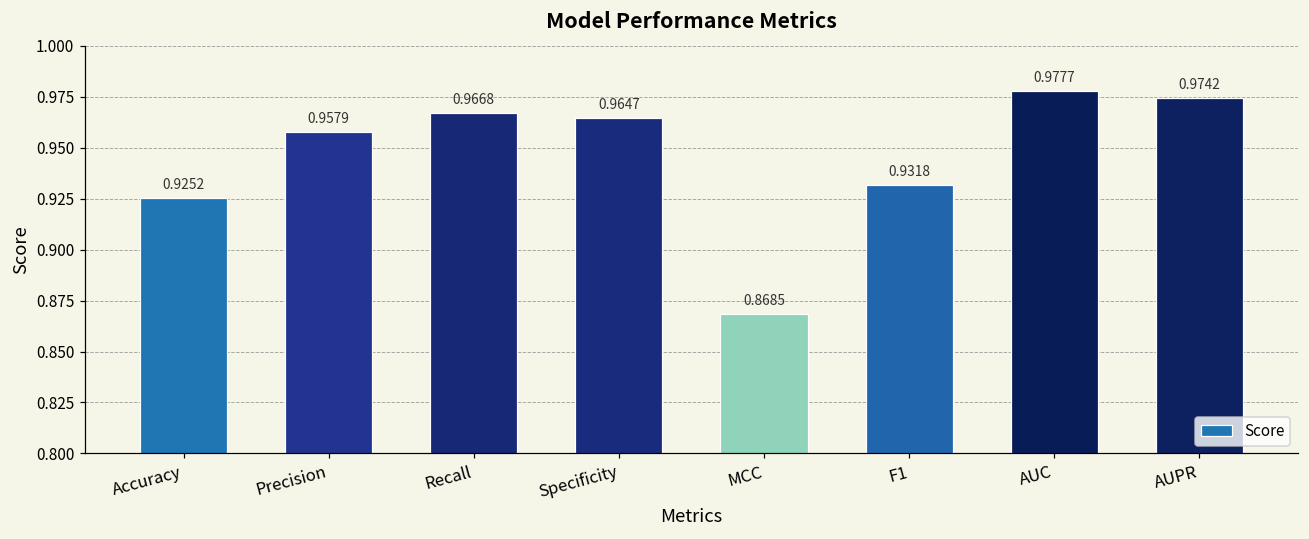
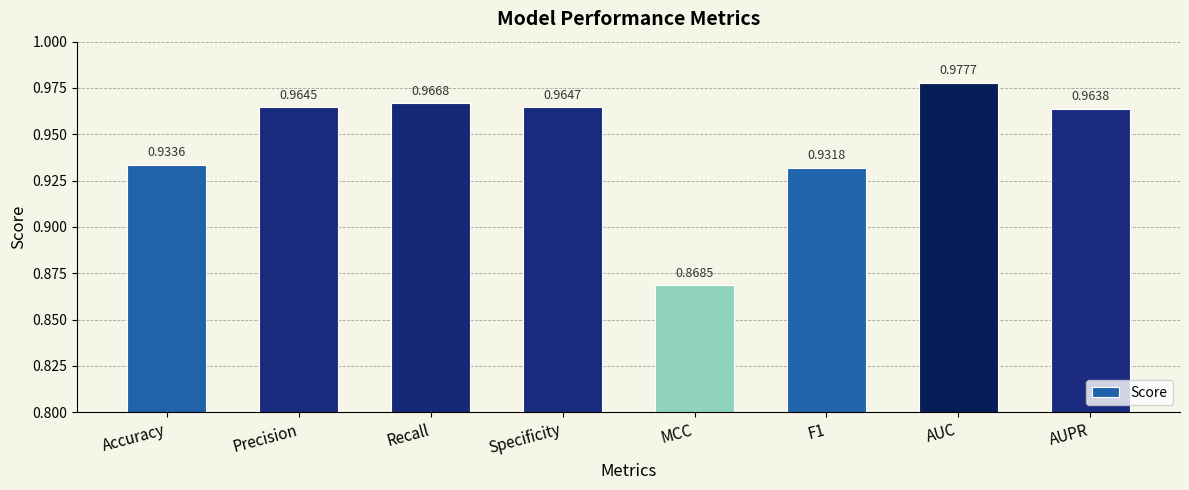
  {
-   "Accuracy": 0.9252,
-   "Precision": 0.9579,
+   "Accuracy": 0.9336,
+   "Precision": 0.9645,
    "Recall": 0.9668,
    "Specificity": 0.9647,
    "MCC": 0.8685,
    "F1": 0.9318,
    "AUC": 0.9777,
-   "AUPR": 0.9742
+   "AUPR": 0.9638
  }
